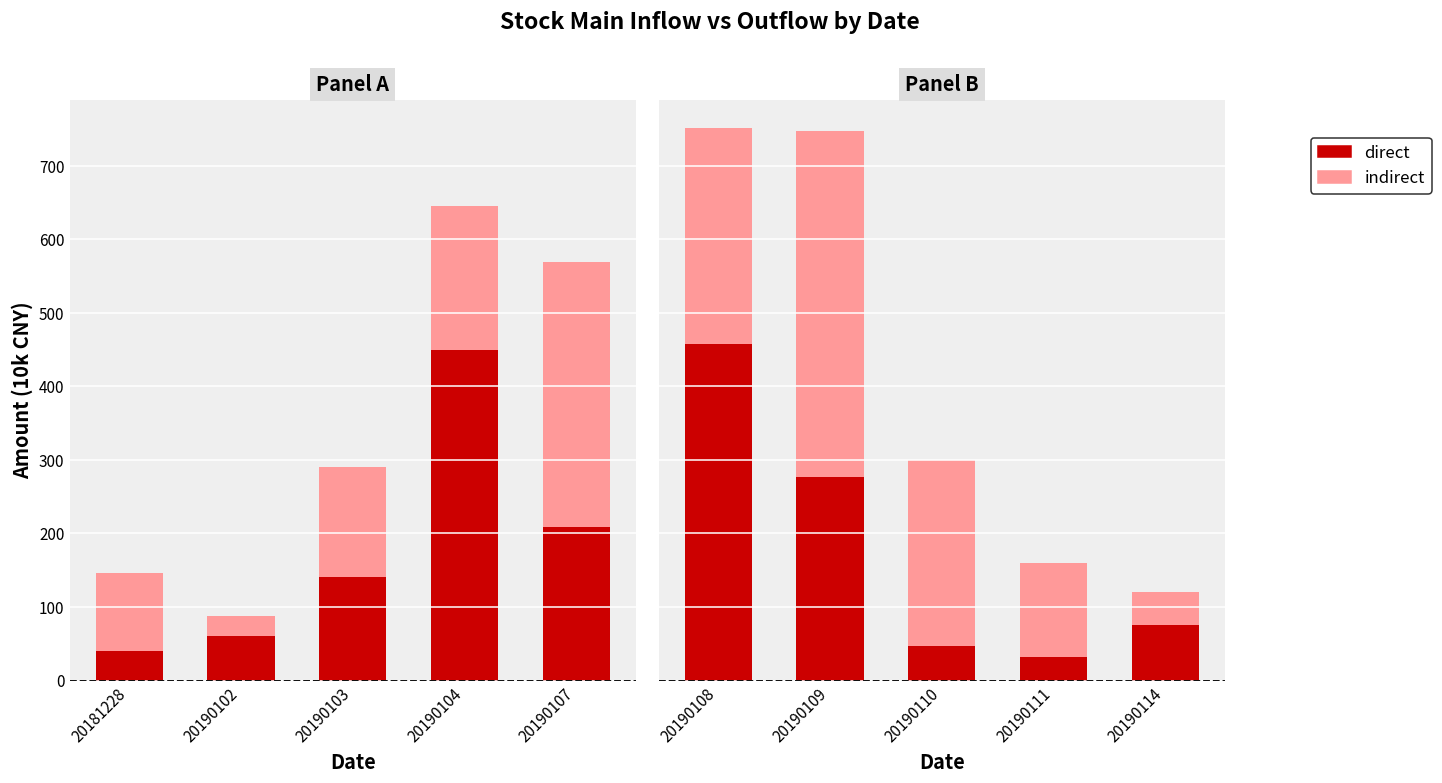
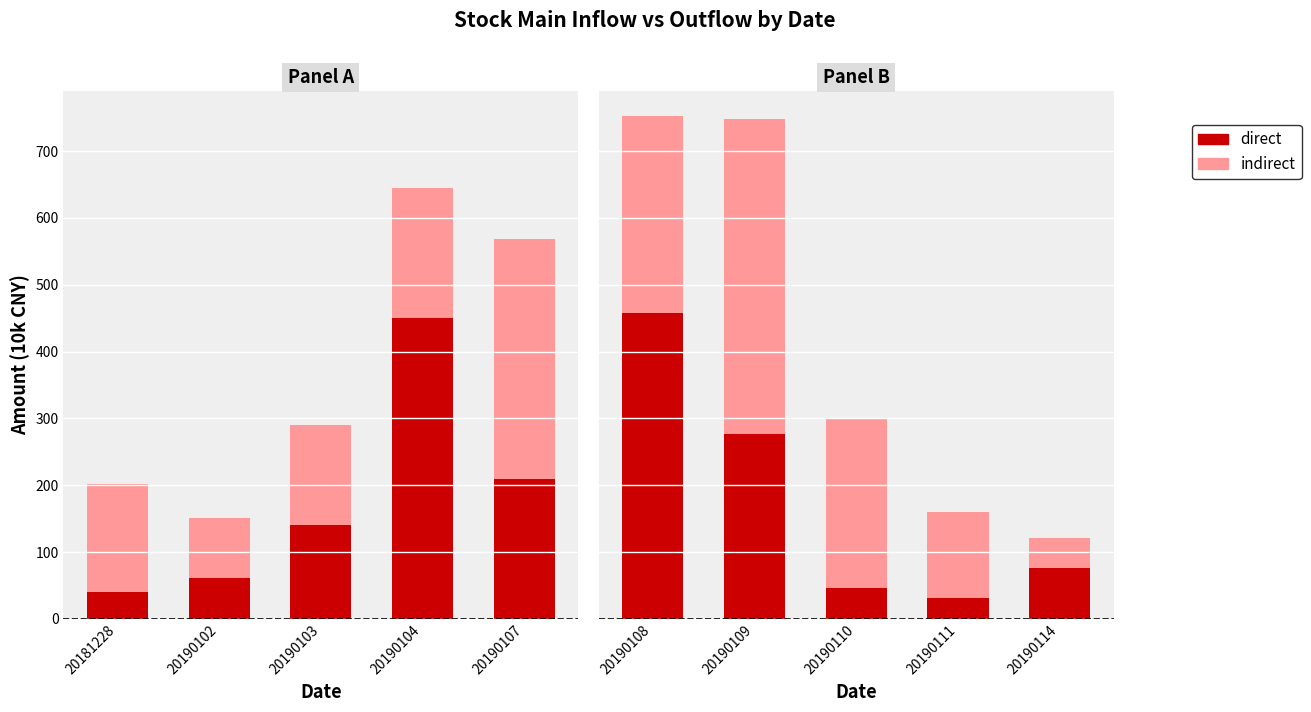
  {
    "Panel A": {
      "direct": {
        "20181228": 40,
        "20190102": 60,
        "20190103": 140,
        "20190104": 450,
        "20190107": 210
      },
      "indirect": {
-       "20181228": 110,
-       "20190102": 30,
+       "20181228": 160,
+       "20190102": 90,
        "20190103": 150,
        "20190104": 200,
        "20190107": 360
      }
    }
  }
